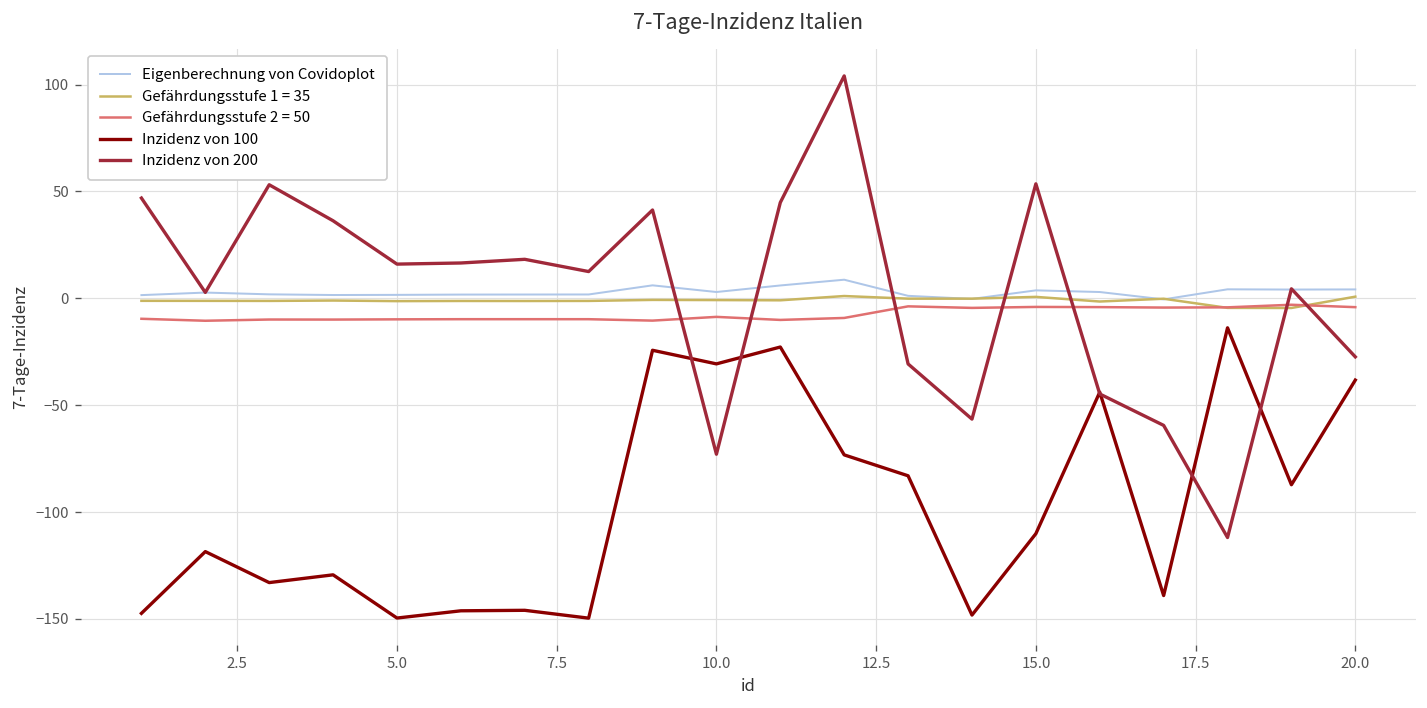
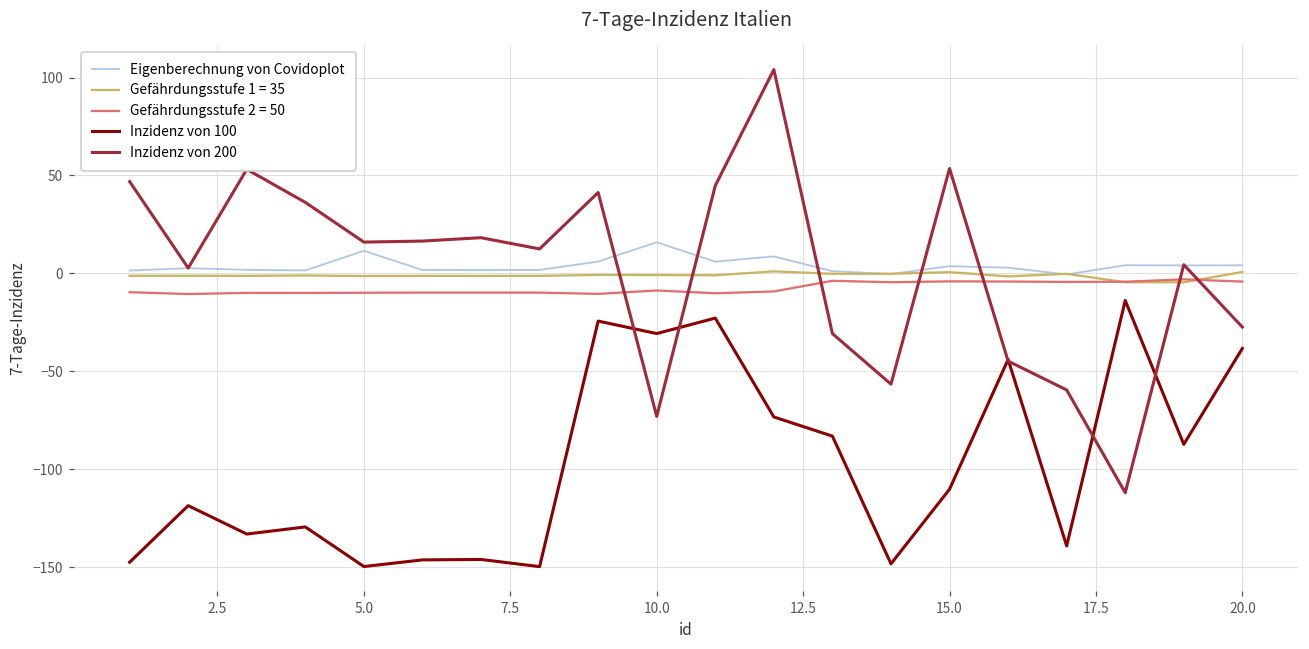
  {
    "Eigenberechnung von Covidoplot": {
-     "5.0": 2,
-     "10.0": 3,
+     "5.0": 12,
+     "10.0": 16,
      "15.0": 4,
      "20.0": 4
    },
    "Gefährdungsstufe 1 = 35": {
      "5.0": -1,
      "10.0": -1,
      "15.0": 1,
      "20.0": 1
    },
    "Gefährdungsstufe 2 = 50": {
      "5.0": -10,
      "10.0": -9,
      "15.0": -4,
      "20.0": -4
    },
    "Inzidenz von 100": {
      "5.0": -150,
      "10.0": -31,
      "15.0": -110,
      "20.0": -38
    },
    "Inzidenz von 200": {
      "5.0": 16,
      "10.0": -73,
      "15.0": 54,
      "20.0": -27
    }
  }
